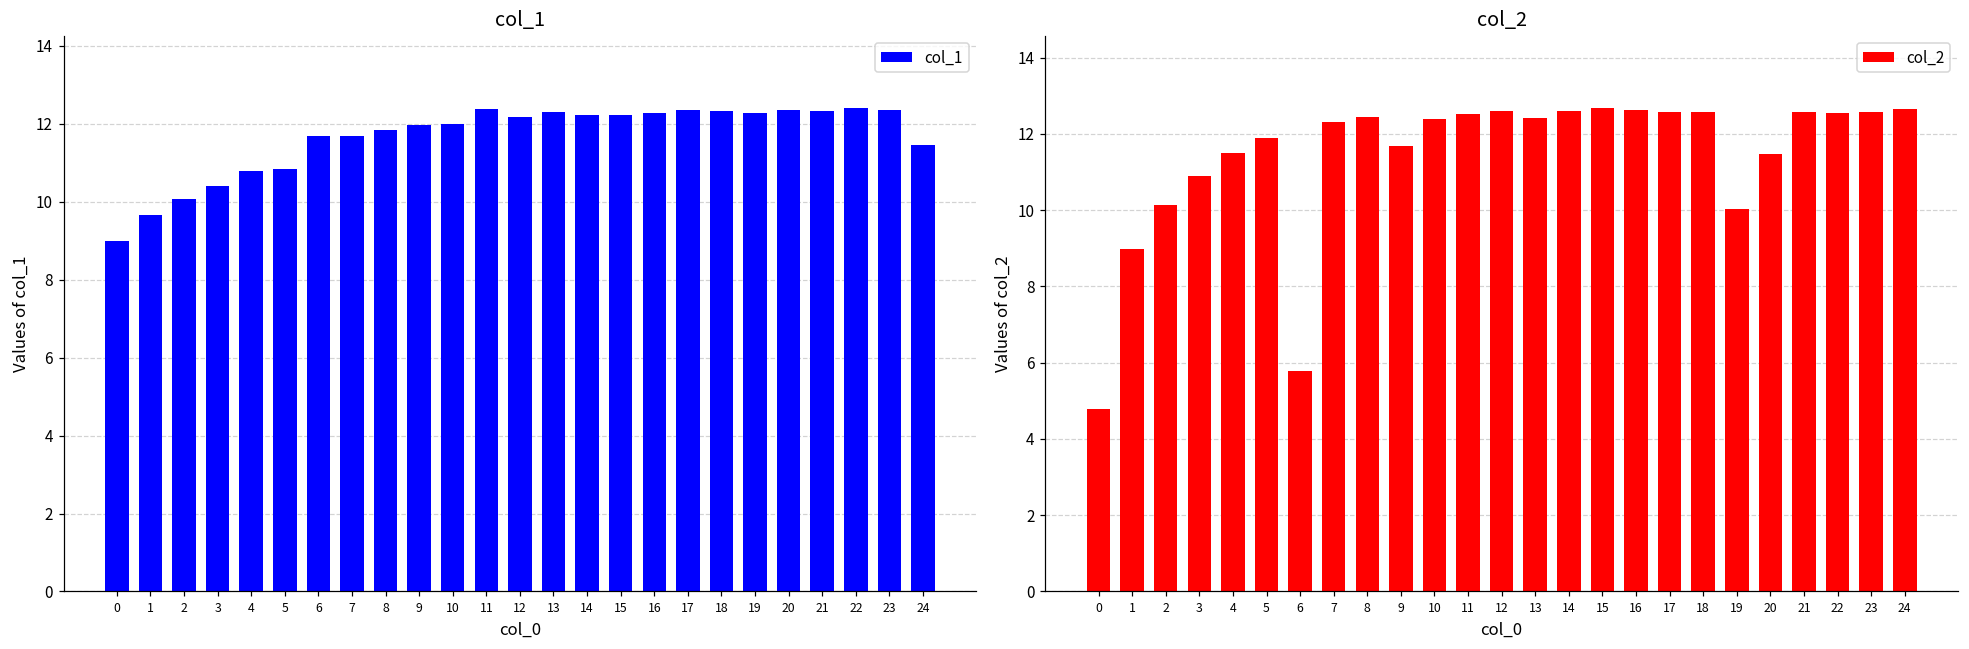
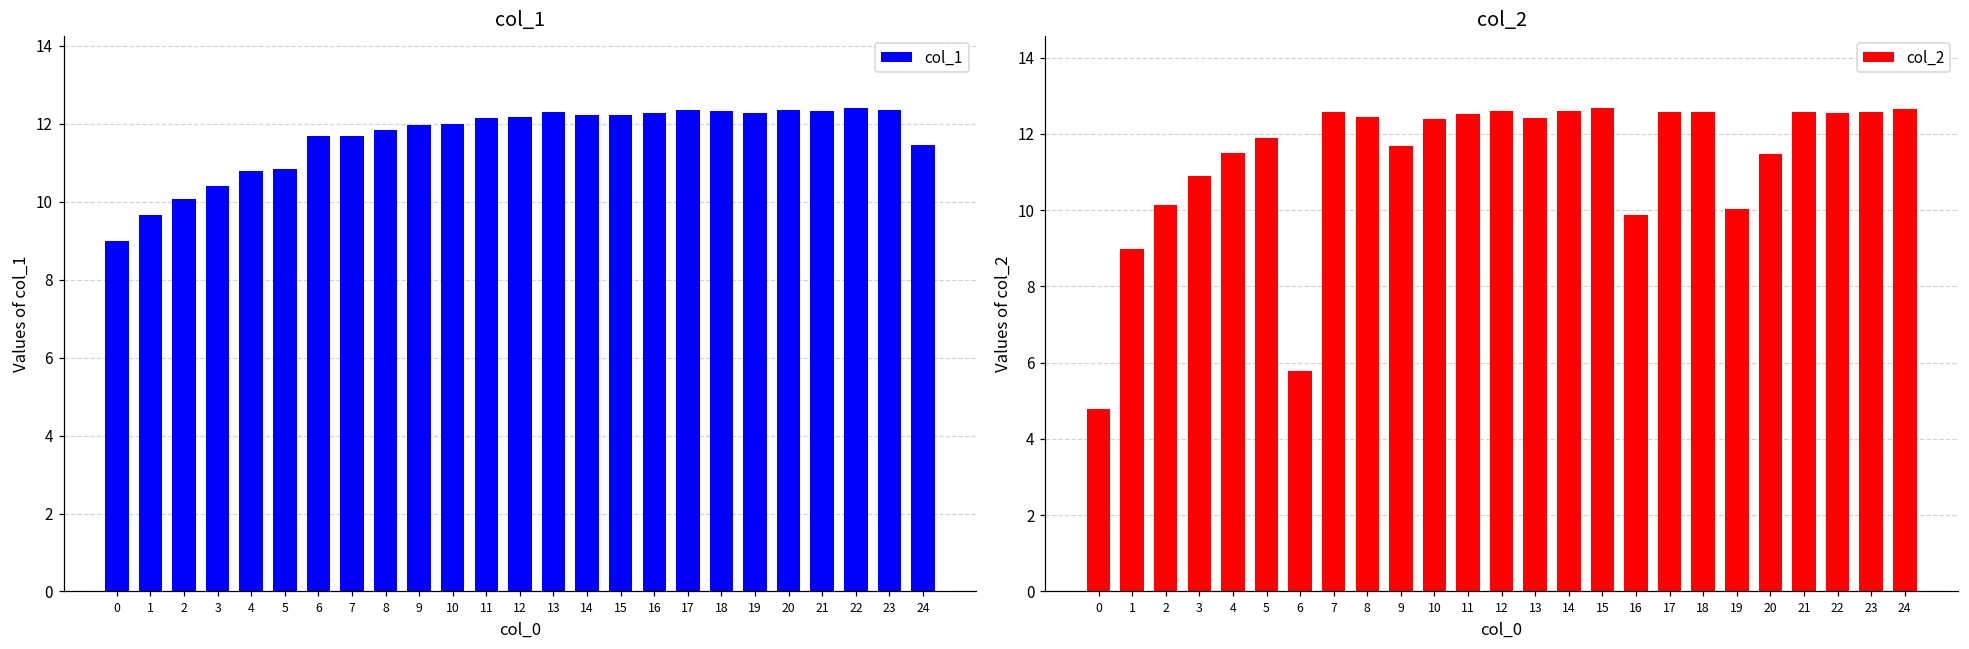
  {
    "col_1": {
      "0": 9.0,
      "1": 9.7,
      "2": 10.1,
      "3": 10.4,
      "4": 10.8,
      "5": 10.8,
      "6": 11.7,
      "7": 11.7,
      "8": 11.8,
      "9": 12.0,
      "10": 12.0,
-     "11": 12.4,
+     "11": 12.1,
      "12": 12.2,
      "13": 12.3,
      "14": 12.2,
      "15": 12.2,
      "16": 12.3,
      "17": 12.4,
      "18": 12.3,
      "19": 12.3,
      "20": 12.4,
      "21": 12.3,
      "22": 12.4,
      "23": 12.4,
      "24": 11.5
    },
    "col_2": {
      "0": 4.8,
      "1": 9.0,
      "2": 10.1,
      "3": 10.9,
      "4": 11.5,
      "5": 11.9,
      "6": 5.8,
-     "7": 12.3,
+     "7": 12.6,
      "8": 12.5,
      "9": 11.7,
      "10": 12.4,
      "11": 12.5,
      "12": 12.6,
      "13": 12.4,
      "14": 12.6,
      "15": 12.7,
-     "16": 12.6,
+     "16": 9.9,
      "17": 12.6,
      "18": 12.6,
      "19": 10.0,
      "20": 11.5,
      "21": 12.6,
      "22": 12.6,
      "23": 12.6,
      "24": 12.6
    }
  }
